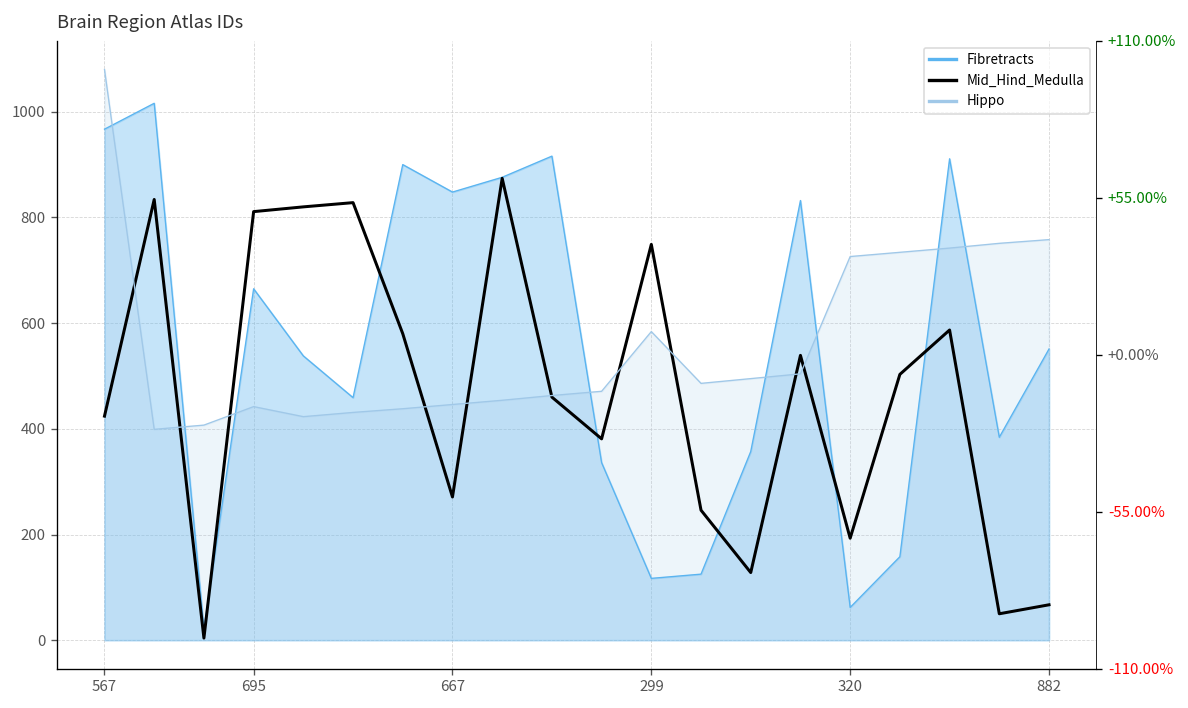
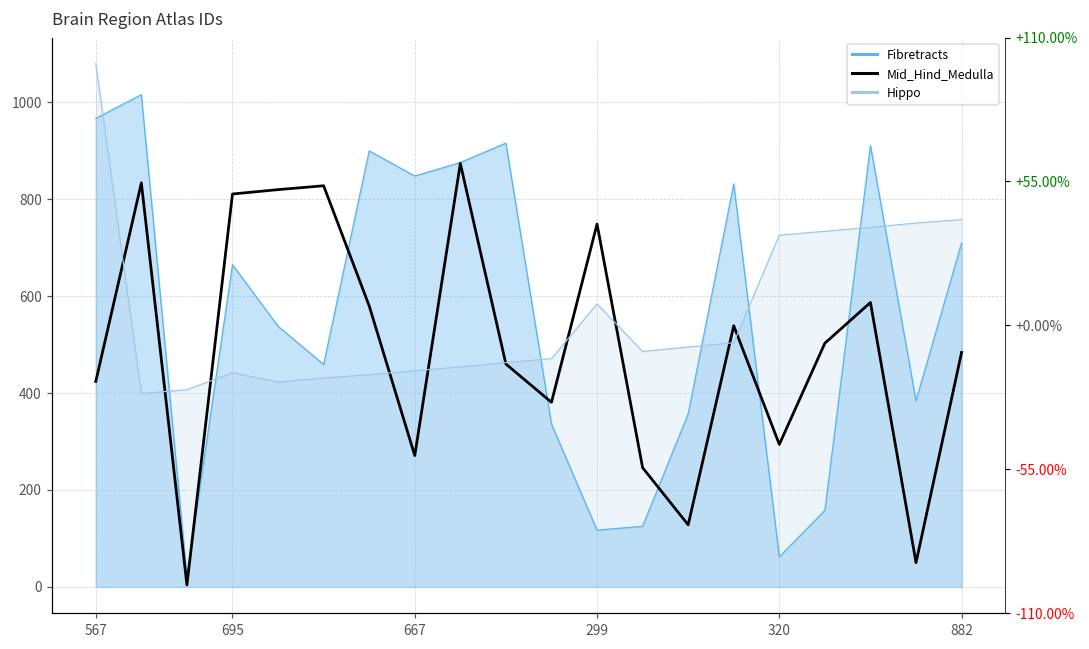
  {
    "Fibretracts": {
      "567": 970,
      "695": 670,
      "667": 850,
      "299": 120,
      "320": 60,
-     "882": 550
+     "882": 710
    },
    "Mid_Hind_Medulla": {
      "567": 420,
      "695": 810,
      "667": 270,
      "299": 750,
-     "320": 190,
-     "882": 70
+     "320": 290,
+     "882": 480
    },
    "Hippo": {
      "567": 1080,
      "695": 440,
      "667": 450,
      "299": 580,
      "320": 730,
      "882": 760
    }
  }
